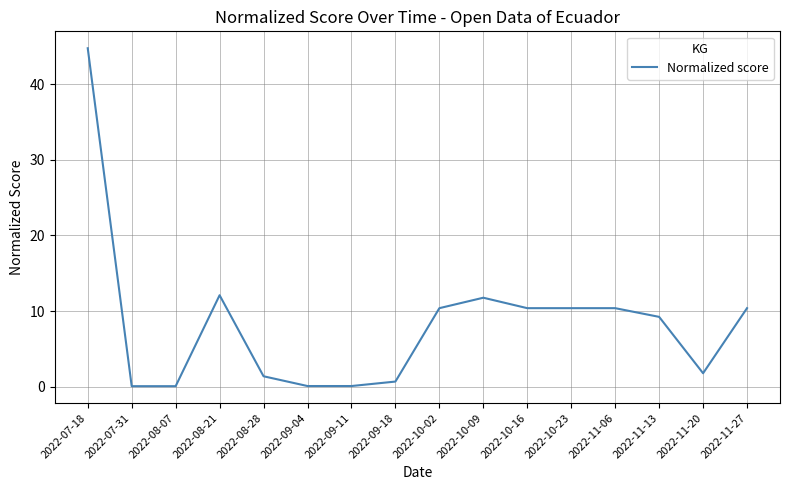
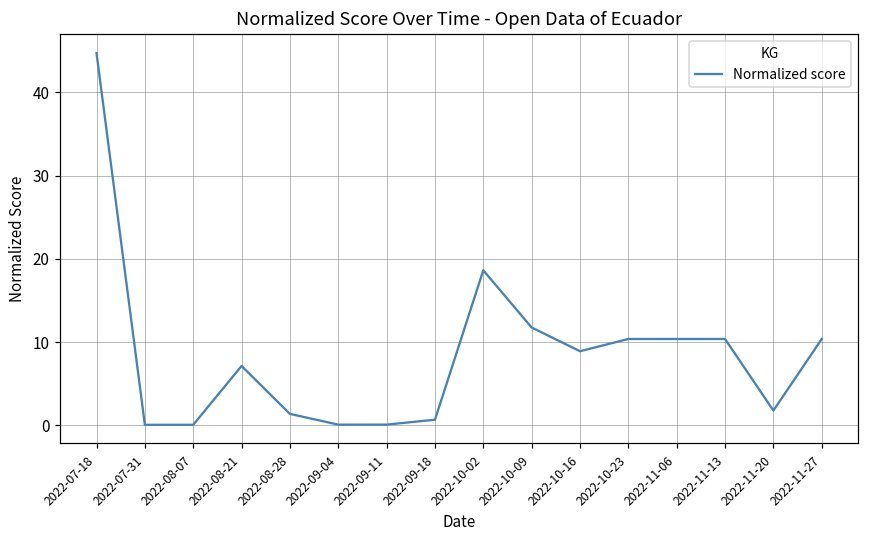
  {
    "2022-07-18": 45,
    "2022-07-31": 0,
    "2022-08-07": 0,
-   "2022-08-21": 12,
+   "2022-08-21": 7,
    "2022-08-28": 1,
    "2022-09-04": 0,
    "2022-09-11": 0,
    "2022-09-18": 1,
-   "2022-10-02": 10,
+   "2022-10-02": 19,
    "2022-10-09": 12,
-   "2022-10-16": 10,
+   "2022-10-16": 9,
    "2022-10-23": 10,
    "2022-11-06": 10,
-   "2022-11-13": 9,
+   "2022-11-13": 10,
    "2022-11-20": 2,
    "2022-11-27": 10
  }
